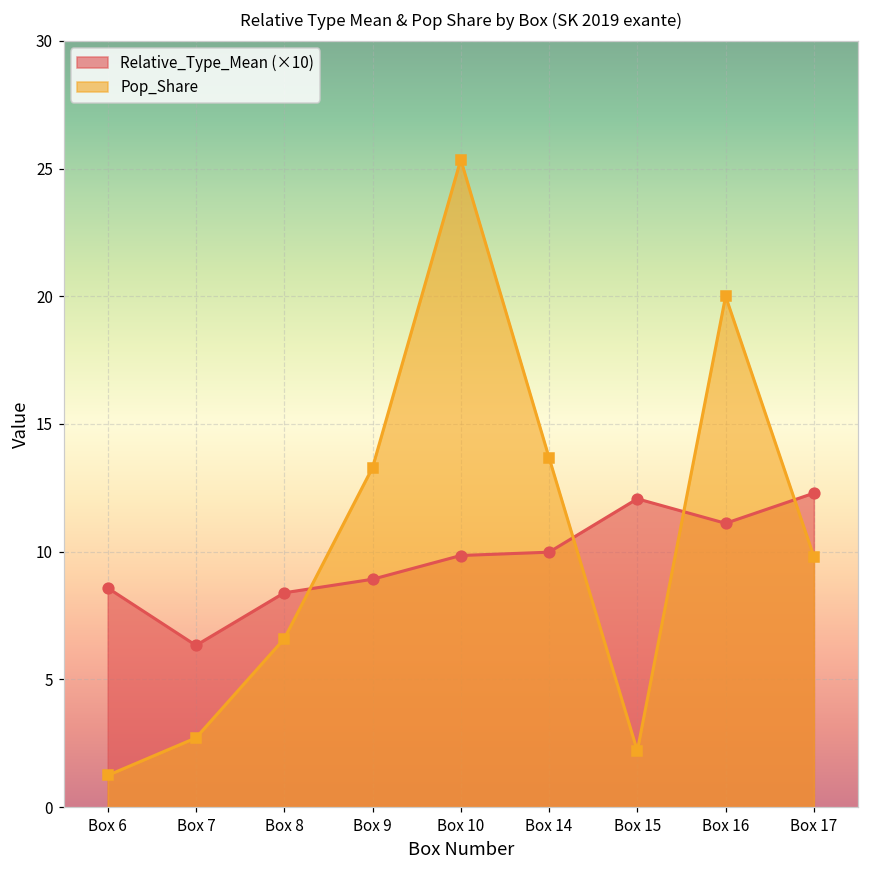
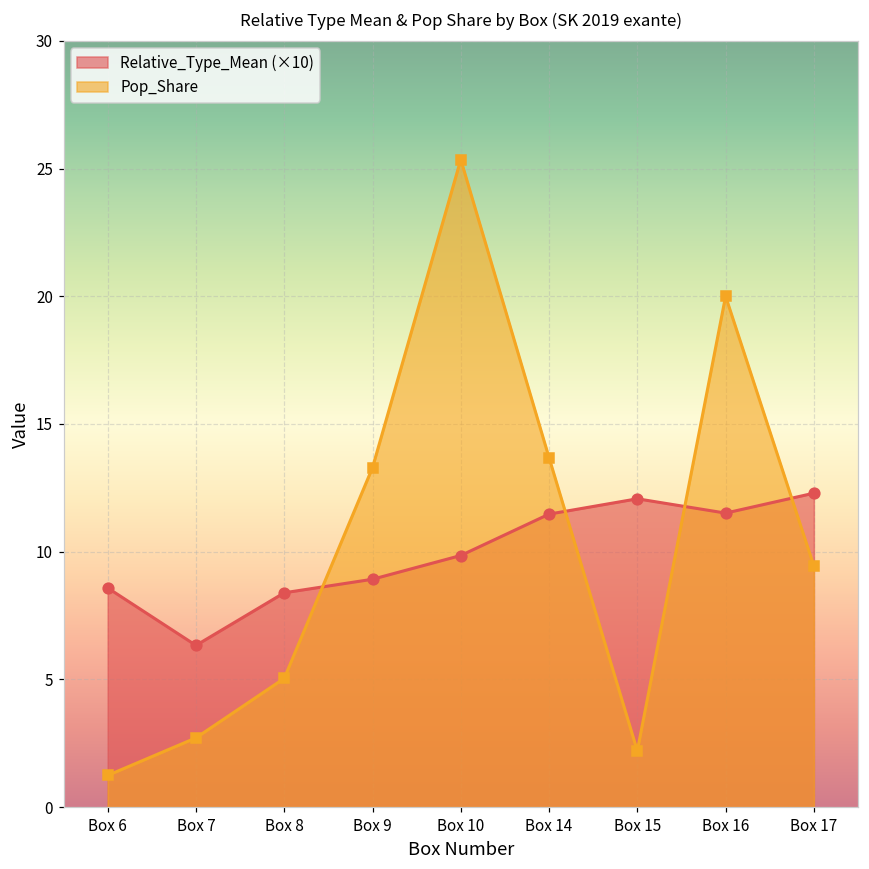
  {
    "Relative_Type_Mean (×10)": {
      "Box 6": 8.6,
      "Box 7": 6.3,
      "Box 8": 8.4,
      "Box 9": 8.9,
      "Box 10": 9.9,
-     "Box 14": 10.0,
+     "Box 14": 11.5,
      "Box 15": 12.1,
-     "Box 16": 11.1,
+     "Box 16": 11.5,
      "Box 17": 12.3
    },
    "Pop_Share": {
      "Box 6": 1.2,
      "Box 7": 2.7,
-     "Box 8": 6.6,
+     "Box 8": 5.0,
      "Box 9": 13.3,
      "Box 10": 25.4,
      "Box 14": 13.7,
      "Box 15": 2.2,
      "Box 16": 20.0,
-     "Box 17": 9.8
+     "Box 17": 9.4
    }
  }
